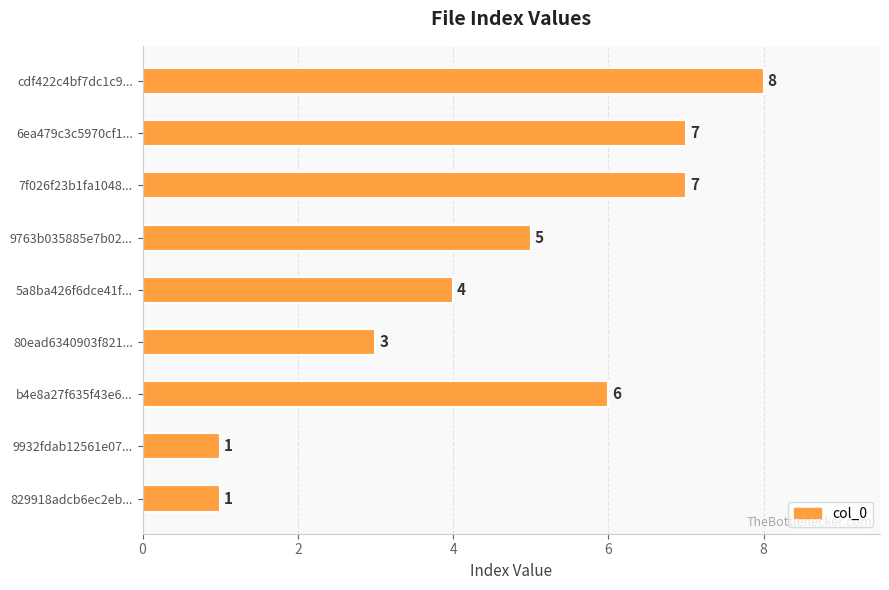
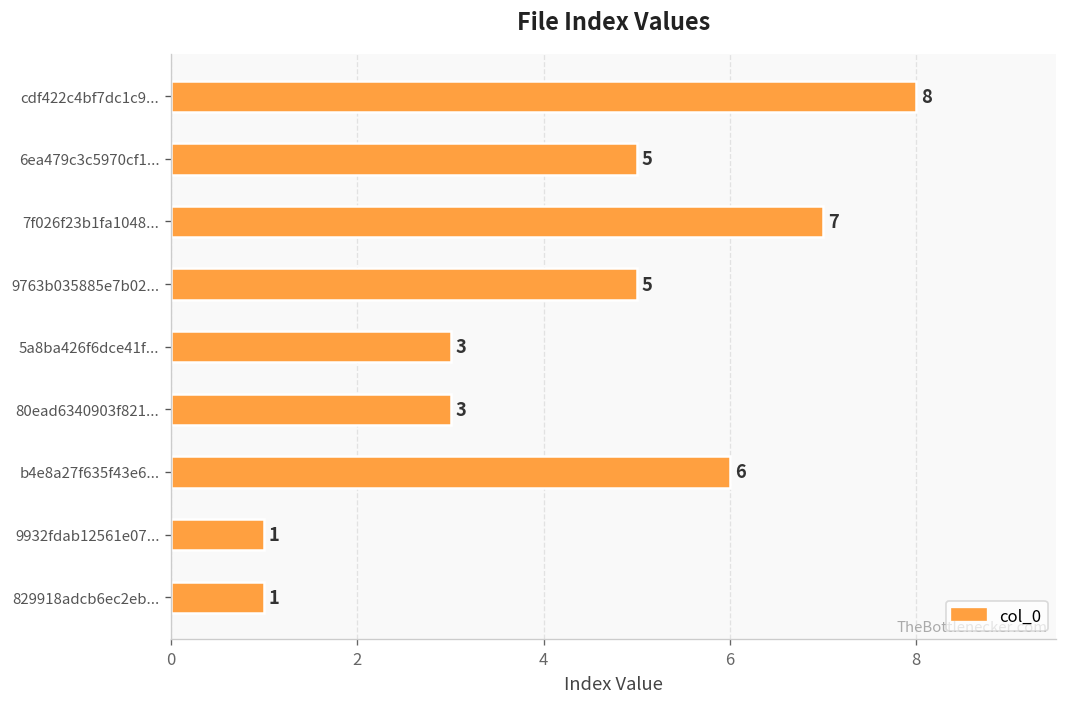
  {
    "cdf422c4bf7dc1c9...": 8,
-   "6ea479c3c5970cf1...": 7,
+   "6ea479c3c5970cf1...": 5,
    "7f026f23b1fa1048...": 7,
    "9763b035885e7b02...": 5,
-   "5a8ba426f6dce41f...": 4,
+   "5a8ba426f6dce41f...": 3,
    "80ead6340903f821...": 3,
    "b4e8a27f635f43e6...": 6,
    "9932fdab12561e07...": 1,
    "829918adcb6ec2eb...": 1
  }
